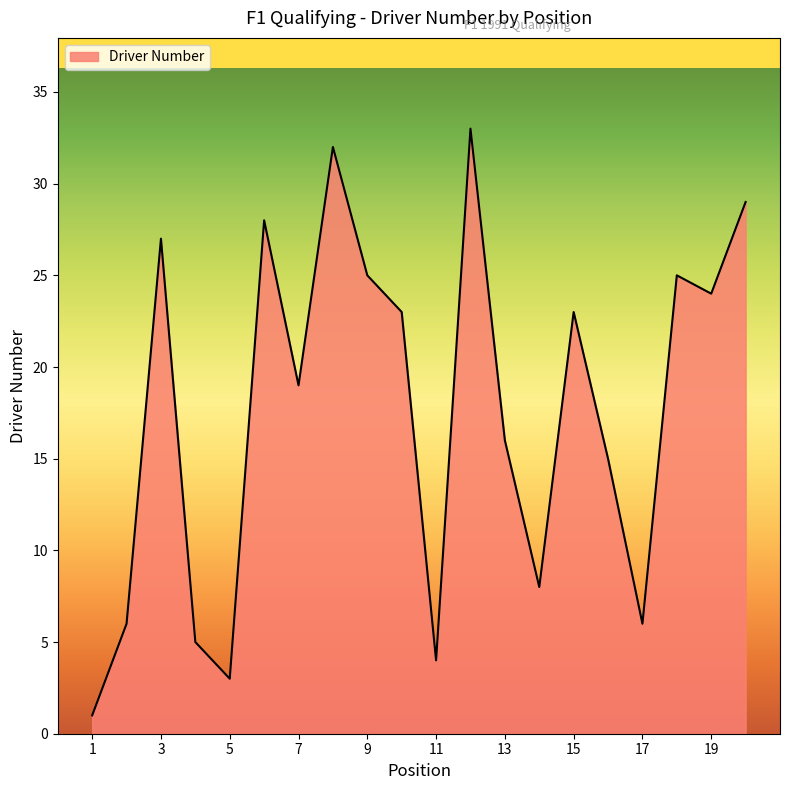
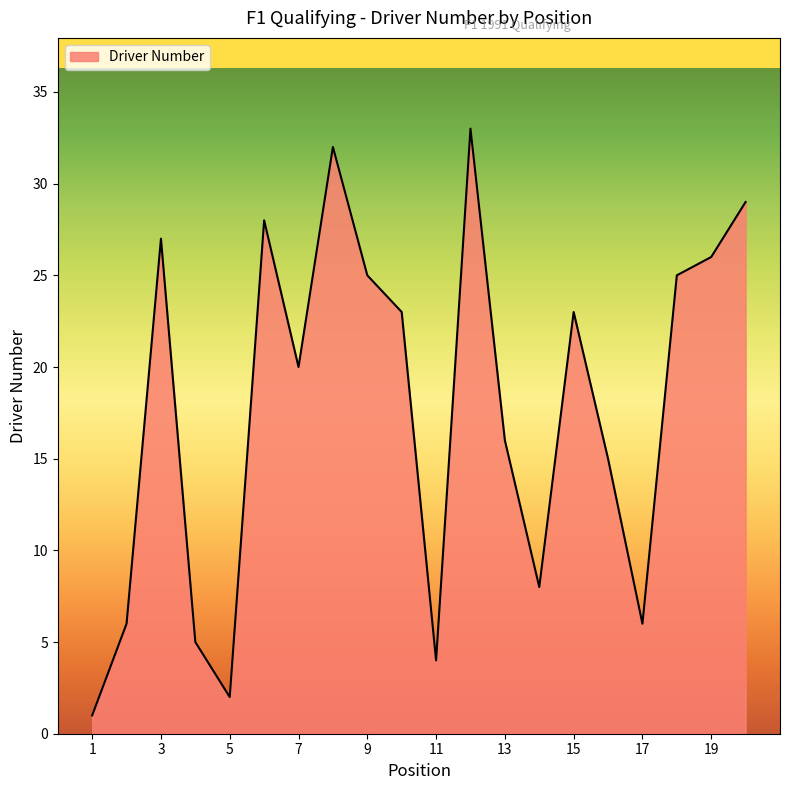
  {
    "1": 1,
    "3": 27,
-   "5": 3,
-   "7": 19,
+   "5": 2,
+   "7": 20,
    "9": 25,
    "11": 4,
    "13": 16,
    "15": 23,
    "17": 6,
-   "19": 24
+   "19": 26
  }
